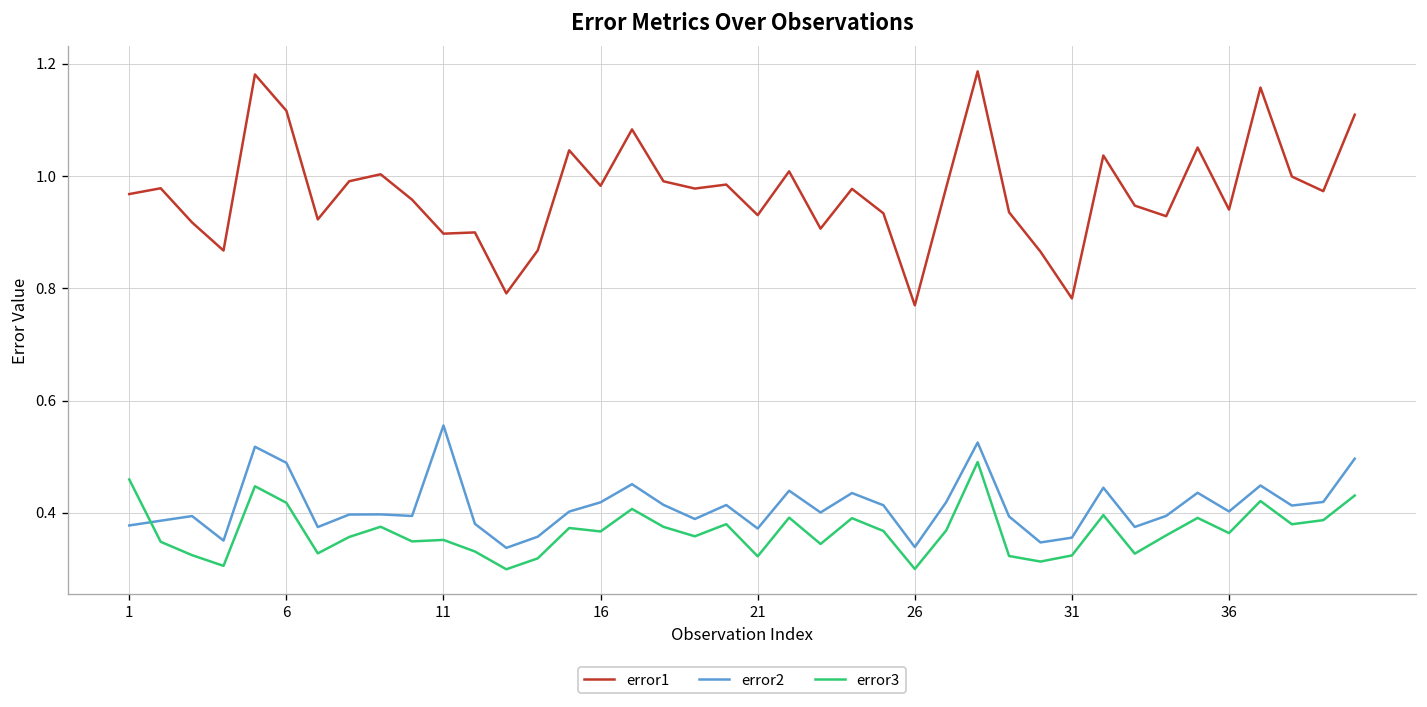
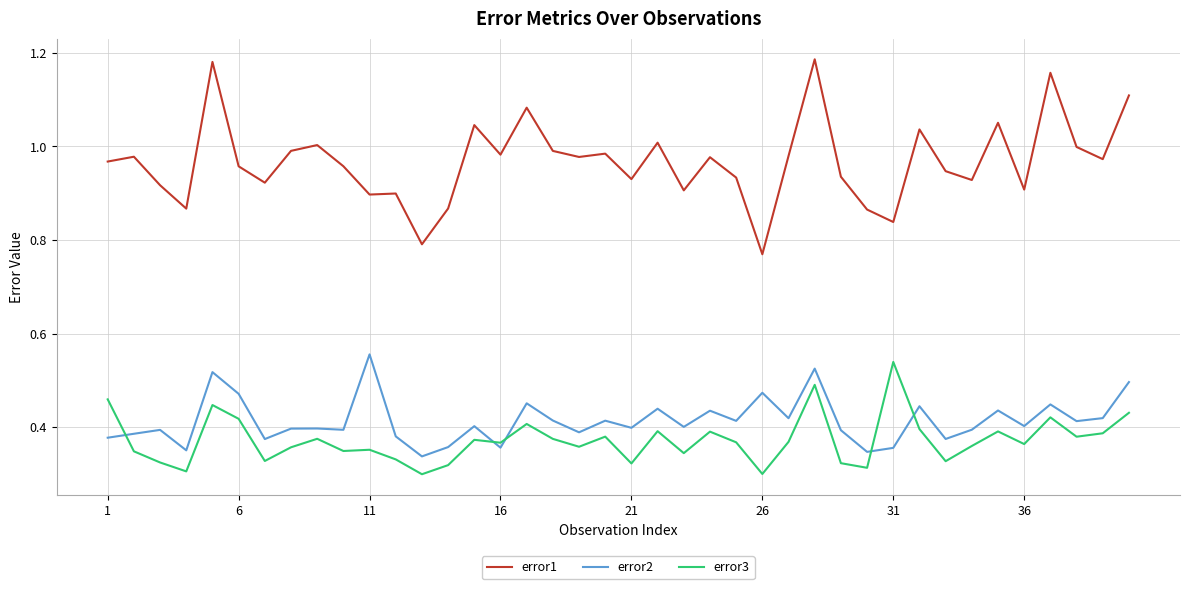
  {
    "error1": {
      "1": 0.97,
-     "6": 1.12,
+     "6": 0.96,
      "11": 0.90,
      "16": 0.98,
      "21": 0.93,
      "26": 0.77,
-     "31": 0.78,
-     "36": 0.94
+     "31": 0.84,
+     "36": 0.91
    },
    "error2": {
      "1": 0.38,
-     "6": 0.49,
+     "6": 0.47,
      "11": 0.56,
-     "16": 0.42,
-     "21": 0.37,
-     "26": 0.34,
+     "16": 0.36,
+     "21": 0.40,
+     "26": 0.47,
      "31": 0.36,
      "36": 0.40
    },
    "error3": {
      "1": 0.46,
      "6": 0.42,
      "11": 0.35,
      "16": 0.37,
      "21": 0.32,
      "26": 0.30,
-     "31": 0.32,
+     "31": 0.54,
      "36": 0.36
    }
  }
